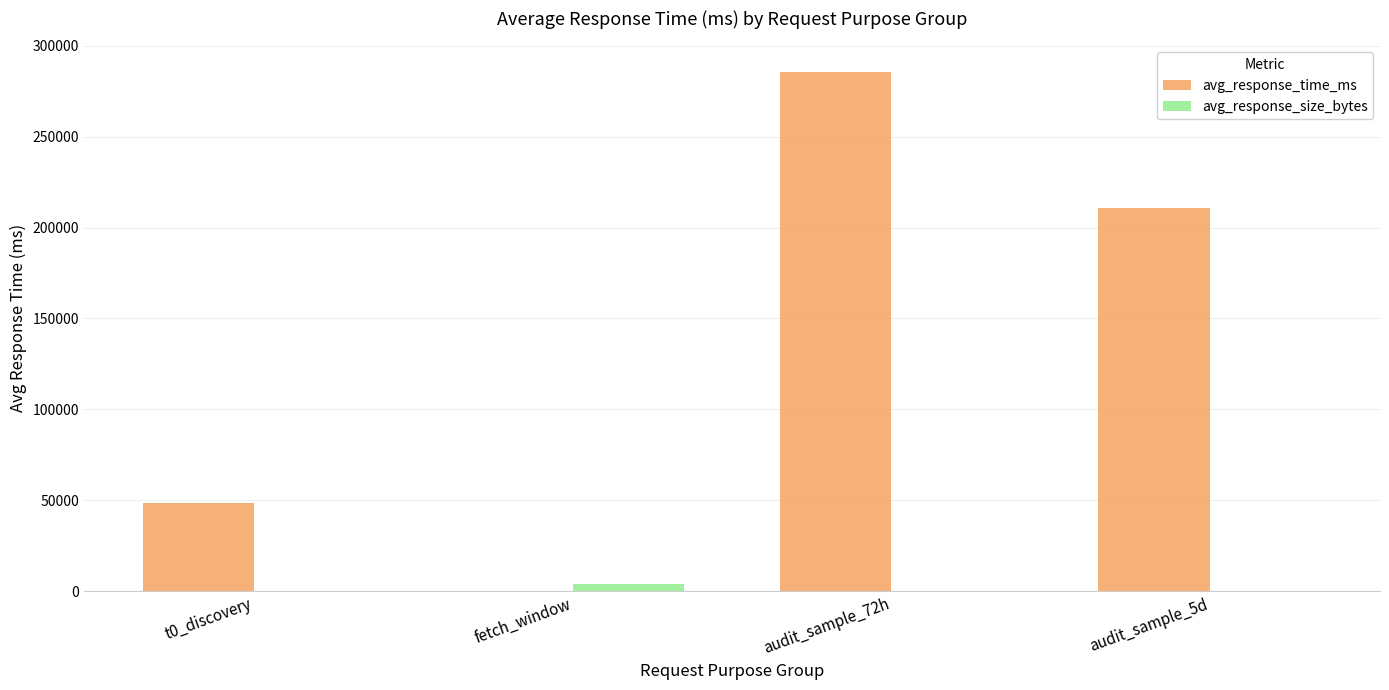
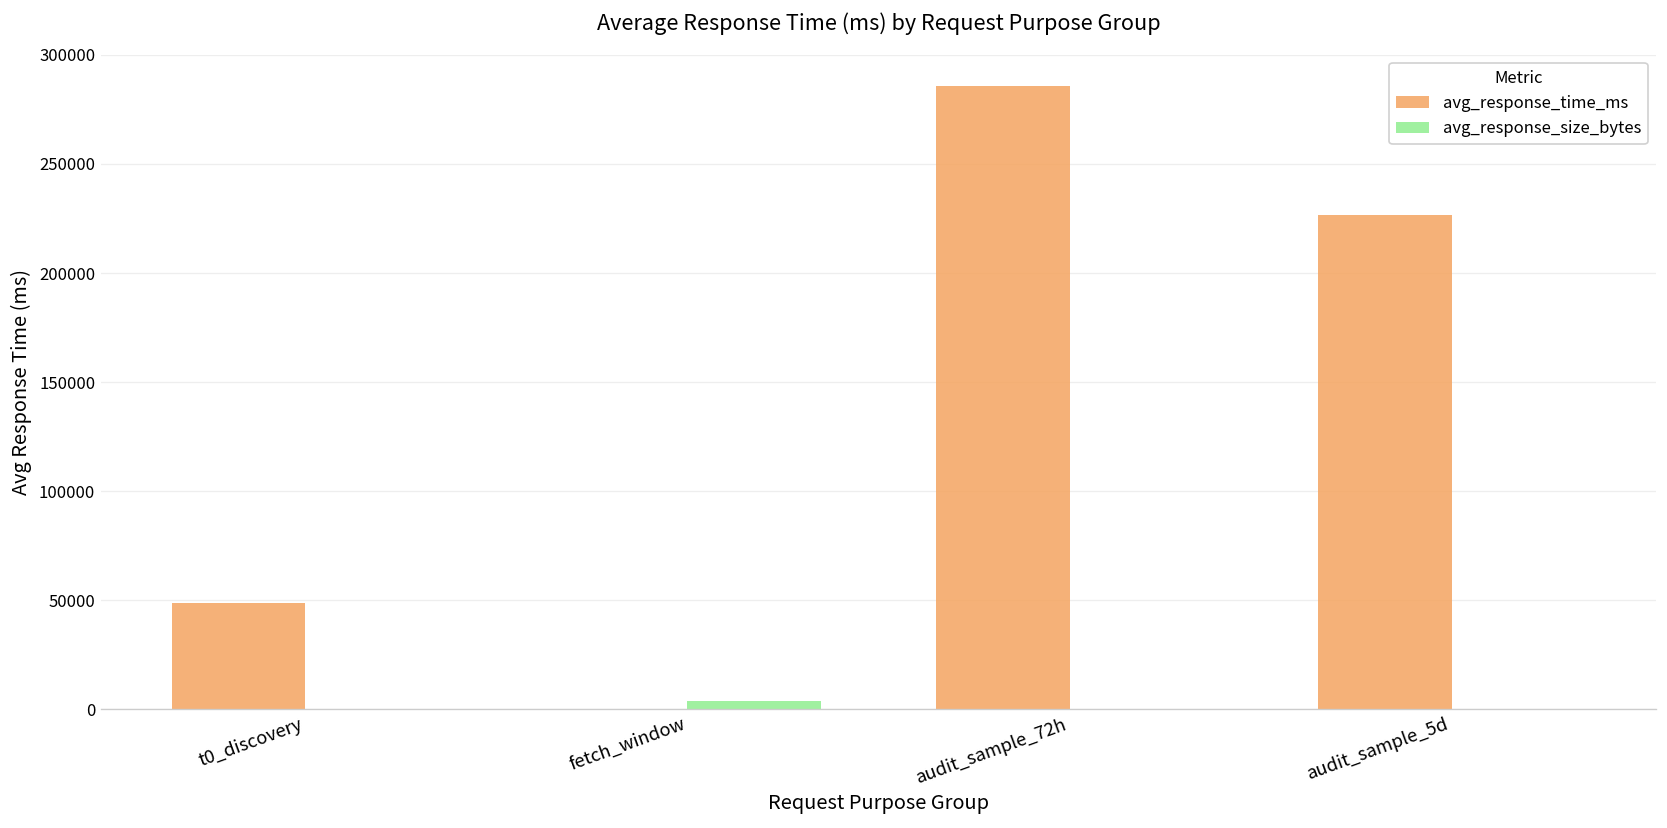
  {
    "avg_response_time_ms": {
      "t0_discovery": 49000,
      "audit_sample_72h": 286000,
-     "audit_sample_5d": 211000
+     "audit_sample_5d": 227000
    },
    "avg_response_size_bytes": {
      "fetch_window": 4000
    }
  }
